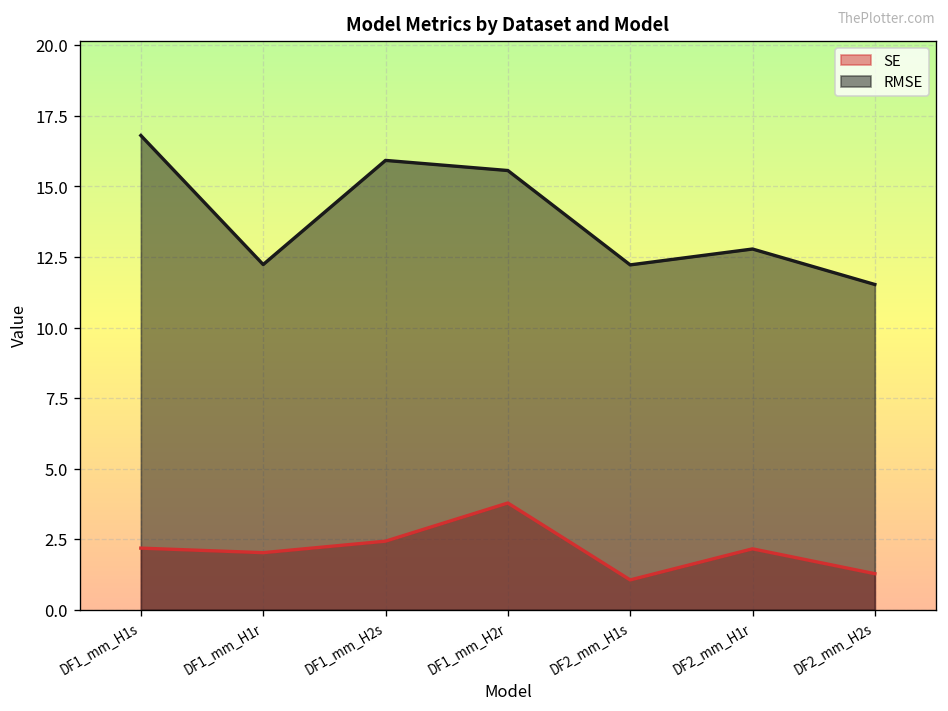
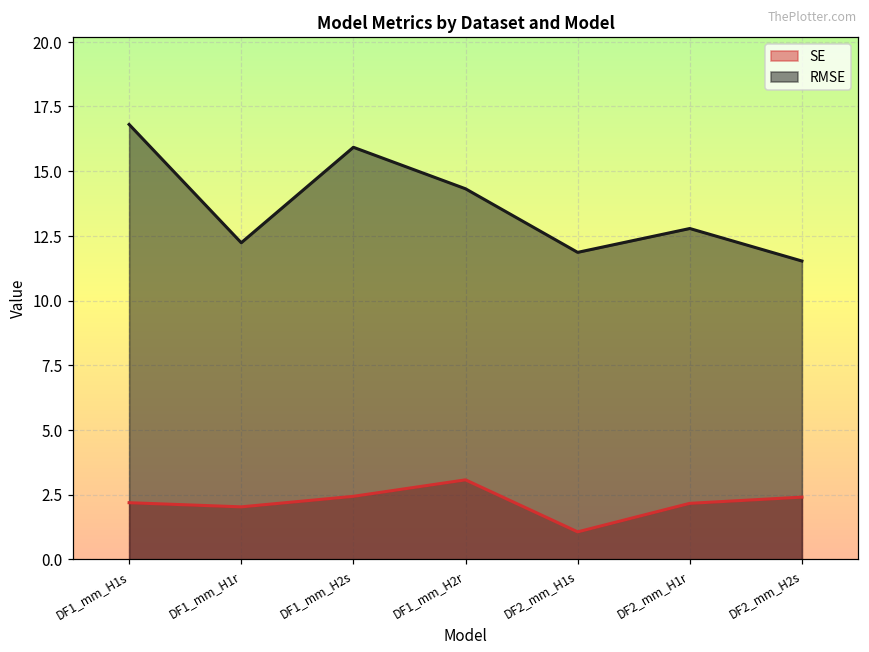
  {
    "SE": {
      "DF1_mm_H1s": 2.2,
      "DF1_mm_H1r": 2.0,
      "DF1_mm_H2s": 2.4,
-     "DF1_mm_H2r": 3.8,
+     "DF1_mm_H2r": 3.1,
      "DF2_mm_H1s": 1.1,
      "DF2_mm_H1r": 2.2,
-     "DF2_mm_H2s": 1.3
+     "DF2_mm_H2s": 2.4
    },
    "RMSE": {
      "DF1_mm_H1s": 16.8,
      "DF1_mm_H1r": 12.2,
      "DF1_mm_H2s": 15.9,
-     "DF1_mm_H2r": 15.6,
-     "DF2_mm_H1s": 12.2,
+     "DF1_mm_H2r": 14.3,
+     "DF2_mm_H1s": 11.9,
      "DF2_mm_H1r": 12.8,
      "DF2_mm_H2s": 11.5
    }
  }
